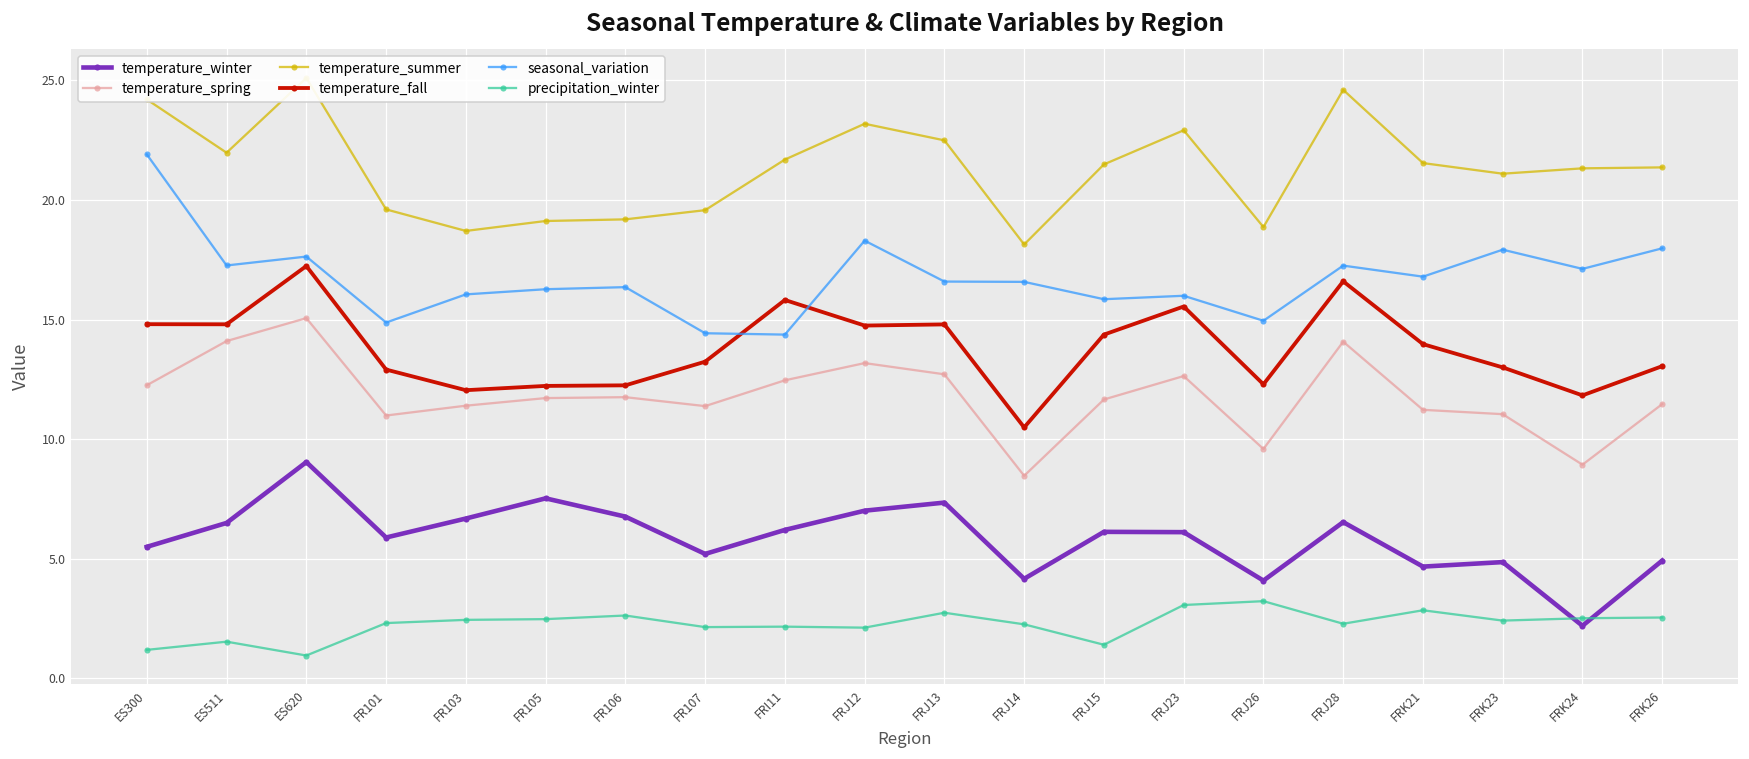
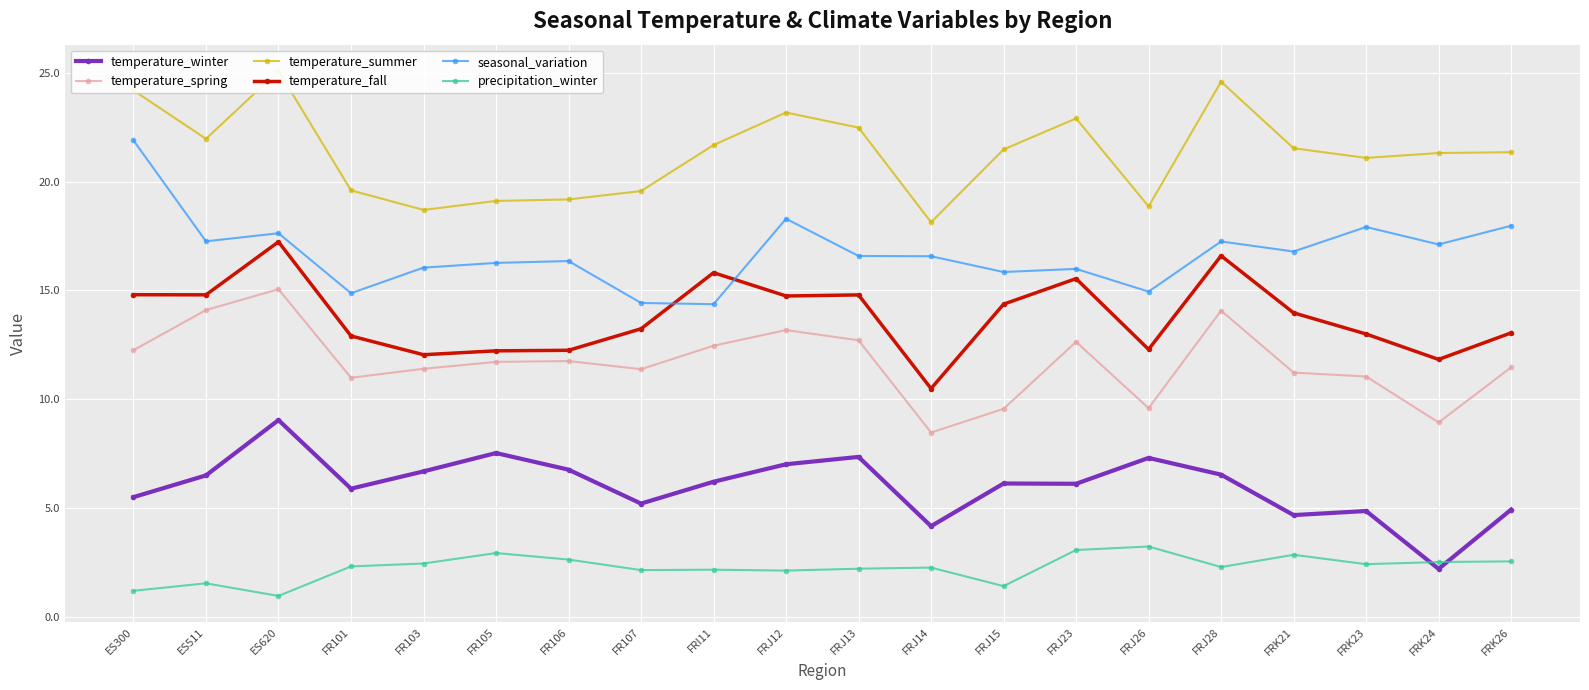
  {
    "temperature_winter": {
      "ES300": 5.5,
      "ES511": 6.5,
      "ES620": 9.0,
      "FR101": 5.9,
      "FR103": 6.7,
      "FR105": 7.5,
      "FR106": 6.8,
      "FR107": 5.2,
      "FRI11": 6.2,
      "FRJ12": 7.0,
      "FRJ13": 7.3,
      "FRJ14": 4.2,
      "FRJ15": 6.1,
      "FRJ23": 6.1,
-     "FRJ26": 4.1,
+     "FRJ26": 7.3,
      "FRJ28": 6.5,
      "FRK21": 4.7,
      "FRK23": 4.9,
      "FRK24": 2.2,
      "FRK26": 4.9
    },
    "temperature_spring": {
      "ES300": 12.3,
      "ES511": 14.1,
      "ES620": 15.1,
      "FR101": 11.0,
      "FR103": 11.4,
      "FR105": 11.7,
      "FR106": 11.8,
      "FR107": 11.4,
      "FRI11": 12.5,
      "FRJ12": 13.2,
      "FRJ13": 12.7,
      "FRJ14": 8.5,
-     "FRJ15": 11.7,
+     "FRJ15": 9.6,
      "FRJ23": 12.6,
      "FRJ26": 9.6,
      "FRJ28": 14.1,
      "FRK21": 11.2,
      "FRK23": 11.0,
      "FRK24": 8.9,
      "FRK26": 11.5
    },
    "temperature_summer": {
      "ES511": 22.0,
      "FR101": 19.6,
      "FR103": 18.7,
      "FR105": 19.1,
      "FR106": 19.2,
      "FR107": 19.6,
      "FRI11": 21.7,
      "FRJ12": 23.2,
      "FRJ13": 22.5,
      "FRJ14": 18.1,
      "FRJ15": 21.5,
      "FRJ23": 22.9,
      "FRJ26": 18.9,
      "FRJ28": 24.6,
      "FRK21": 21.5,
      "FRK23": 21.1,
      "FRK24": 21.3,
      "FRK26": 21.4
    },
    "temperature_fall": {
      "ES300": 14.8,
      "ES511": 14.8,
      "ES620": 17.2,
      "FR101": 12.9,
      "FR103": 12.0,
      "FR105": 12.2,
      "FR106": 12.2,
      "FR107": 13.2,
      "FRI11": 15.8,
      "FRJ12": 14.7,
      "FRJ13": 14.8,
      "FRJ14": 10.5,
      "FRJ15": 14.4,
      "FRJ23": 15.5,
      "FRJ26": 12.3,
      "FRJ28": 16.6,
      "FRK21": 14.0,
      "FRK23": 13.0,
      "FRK24": 11.8,
      "FRK26": 13.1
    },
    "seasonal_variation": {
      "ES300": 21.9,
      "ES511": 17.3,
      "ES620": 17.6,
      "FR101": 14.9,
      "FR103": 16.1,
      "FR105": 16.3,
      "FR106": 16.4,
      "FR107": 14.4,
      "FRI11": 14.4,
      "FRJ12": 18.3,
      "FRJ13": 16.6,
      "FRJ14": 16.6,
      "FRJ15": 15.9,
      "FRJ23": 16.0,
      "FRJ26": 14.9,
      "FRJ28": 17.3,
      "FRK21": 16.8,
      "FRK23": 17.9,
      "FRK24": 17.1,
      "FRK26": 18.0
    },
    "precipitation_winter": {
      "ES300": 1.2,
      "ES511": 1.5,
      "ES620": 1.0,
      "FR101": 2.3,
      "FR103": 2.4,
-     "FR105": 2.5,
+     "FR105": 2.9,
      "FR106": 2.6,
      "FR107": 2.1,
      "FRI11": 2.2,
      "FRJ12": 2.1,
-     "FRJ13": 2.7,
+     "FRJ13": 2.2,
      "FRJ14": 2.3,
      "FRJ15": 1.4,
      "FRJ23": 3.1,
      "FRJ26": 3.2,
      "FRJ28": 2.3,
      "FRK21": 2.8,
      "FRK23": 2.4,
      "FRK24": 2.5,
      "FRK26": 2.5
    }
  }
